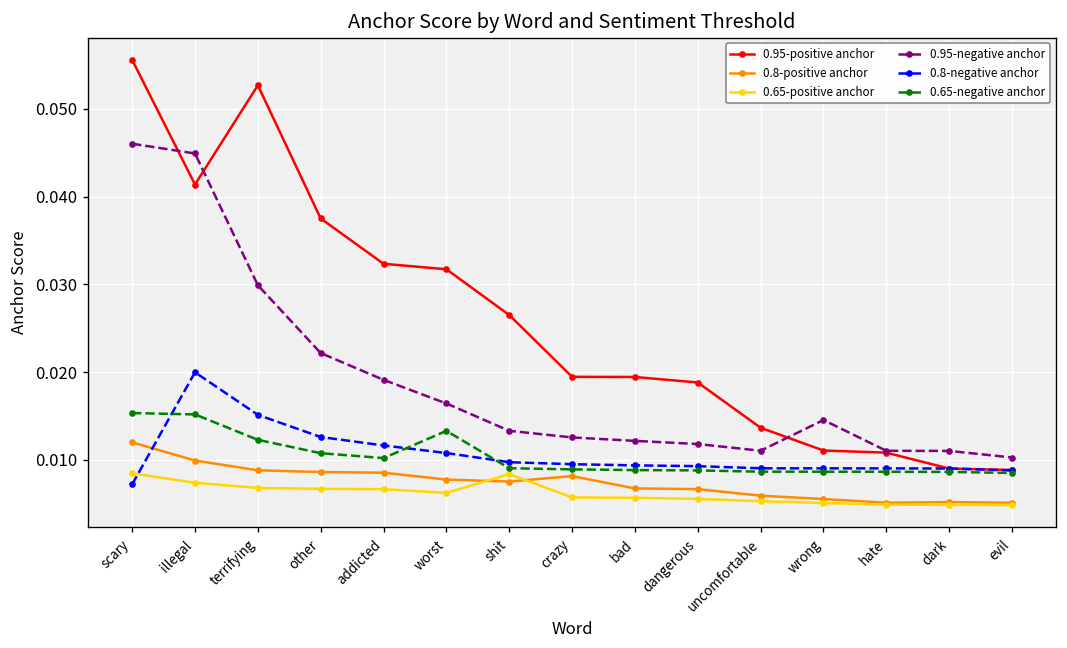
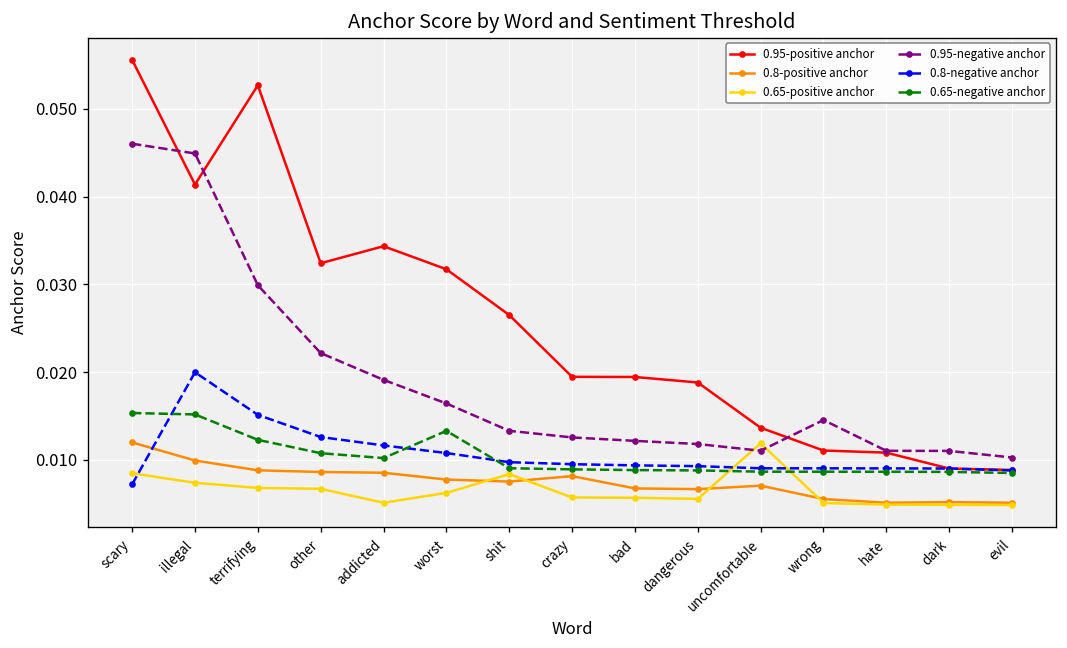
  {
    "0.95-positive anchor": {
      "scary": 0.056,
      "illegal": 0.041,
      "terrifying": 0.053,
-     "other": 0.037,
-     "addicted": 0.032,
+     "other": 0.032,
+     "addicted": 0.034,
      "worst": 0.032,
      "shit": 0.026,
      "crazy": 0.019,
      "bad": 0.019,
      "dangerous": 0.019,
      "uncomfortable": 0.014,
      "wrong": 0.011
    },
    "0.8-positive anchor": {
      "scary": 0.012,
      "illegal": 0.010,
      "terrifying": 0.009,
      "other": 0.009,
      "addicted": 0.009,
      "worst": 0.008,
      "shit": 0.008,
      "crazy": 0.008,
      "bad": 0.007,
      "dangerous": 0.007,
-     "uncomfortable": 0.006,
+     "uncomfortable": 0.007,
      "wrong": 0.006
    },
    "0.65-positive anchor": {
      "scary": 0.008,
      "illegal": 0.007,
      "terrifying": 0.007,
      "other": 0.007,
-     "addicted": 0.007,
+     "addicted": 0.005,
      "worst": 0.006,
      "shit": 0.008,
      "crazy": 0.006,
      "bad": 0.006,
      "dangerous": 0.006,
-     "uncomfortable": 0.005,
+     "uncomfortable": 0.012,
      "wrong": 0.005
    },
    "0.95-negative anchor": {
      "scary": 0.046,
      "illegal": 0.045,
      "terrifying": 0.030,
      "other": 0.022,
      "addicted": 0.019,
      "worst": 0.016,
      "shit": 0.013,
      "crazy": 0.013,
      "bad": 0.012,
      "dangerous": 0.012,
      "uncomfortable": 0.011,
      "wrong": 0.015,
      "dark": 0.011,
      "evil": 0.010
    },
    "0.8-negative anchor": {
      "scary": 0.007,
      "illegal": 0.020,
      "terrifying": 0.015,
      "other": 0.013,
      "addicted": 0.012,
      "worst": 0.011,
      "shit": 0.010,
      "crazy": 0.009,
      "bad": 0.009,
      "dangerous": 0.009,
      "uncomfortable": 0.009,
      "wrong": 0.009,
      "hate": 0.009
    },
    "0.65-negative anchor": {
      "scary": 0.015,
      "illegal": 0.015,
      "terrifying": 0.012,
      "other": 0.011,
      "addicted": 0.010,
      "worst": 0.013,
      "shit": 0.009,
      "crazy": 0.009,
      "bad": 0.009,
      "dangerous": 0.009,
      "uncomfortable": 0.009,
      "wrong": 0.009,
      "hate": 0.009,
      "dark": 0.009
    }
  }
